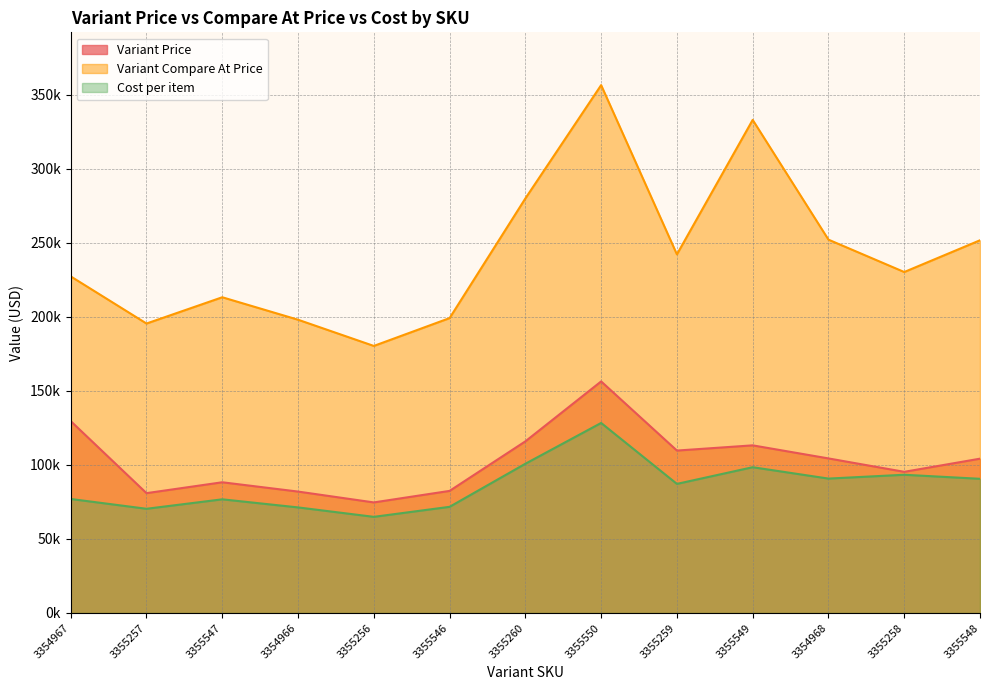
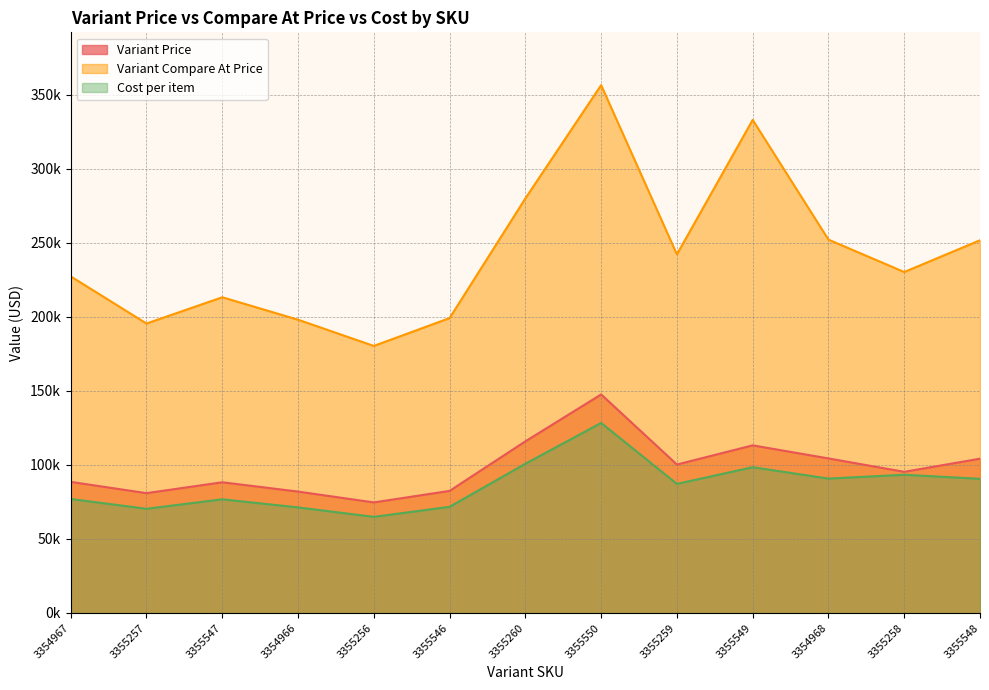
  {
    "Variant Price": {
-     "3354967": 130000,
+     "3354967": 89000,
      "3355257": 81000,
      "3355547": 88000,
      "3354966": 82000,
      "3355256": 75000,
      "3355546": 82000,
      "3355260": 116000,
-     "3355550": 156000,
-     "3355259": 110000,
+     "3355550": 148000,
+     "3355259": 100000,
      "3355549": 113000,
      "3354968": 104000,
      "3355258": 95000,
      "3355548": 104000
    },
    "Variant Compare At Price": {
      "3354967": 227000,
      "3355257": 196000,
      "3355547": 213000,
      "3354966": 198000,
      "3355256": 180000,
      "3355546": 199000,
      "3355260": 280000,
      "3355550": 357000,
      "3355259": 242000,
      "3355549": 333000,
      "3354968": 252000,
      "3355258": 230000,
      "3355548": 252000
    },
    "Cost per item": {
      "3354967": 77000,
      "3355257": 70000,
      "3355547": 77000,
      "3354966": 71000,
      "3355256": 65000,
      "3355546": 72000,
      "3355260": 101000,
      "3355550": 128000,
      "3355259": 87000,
      "3355549": 98000,
      "3354968": 91000,
      "3355258": 93000,
      "3355548": 91000
    }
  }
